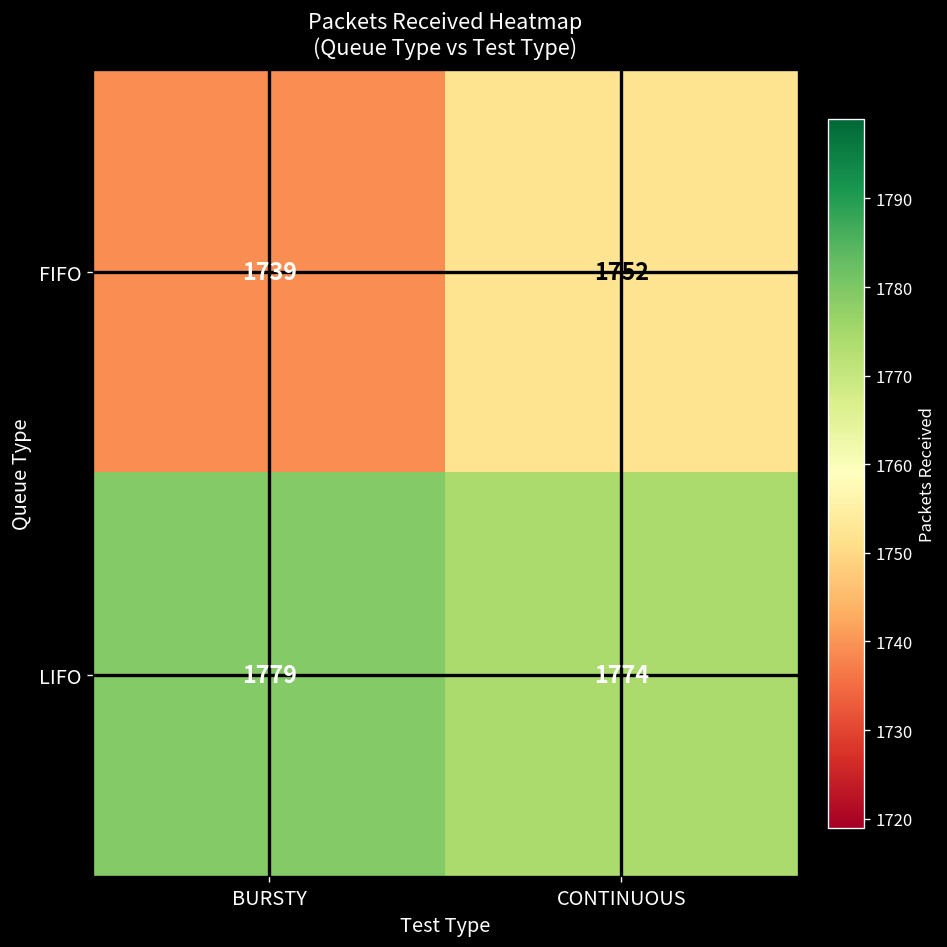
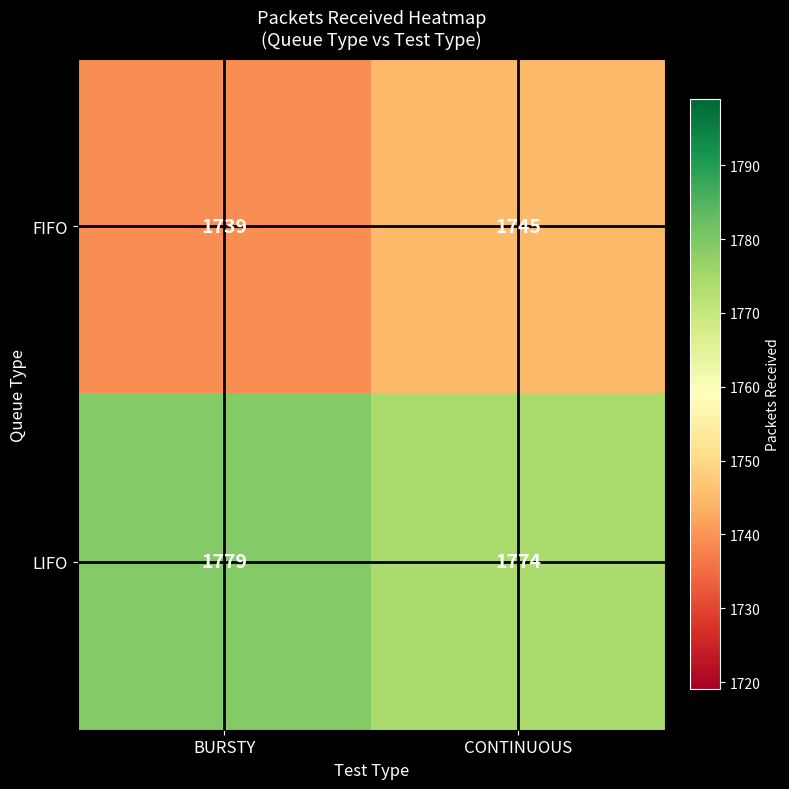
  {
    "FIFO": {
      "BURSTY": 1739,
-     "CONTINUOUS": 1752
+     "CONTINUOUS": 1745
    },
    "LIFO": {
      "BURSTY": 1779,
      "CONTINUOUS": 1774
    }
  }
